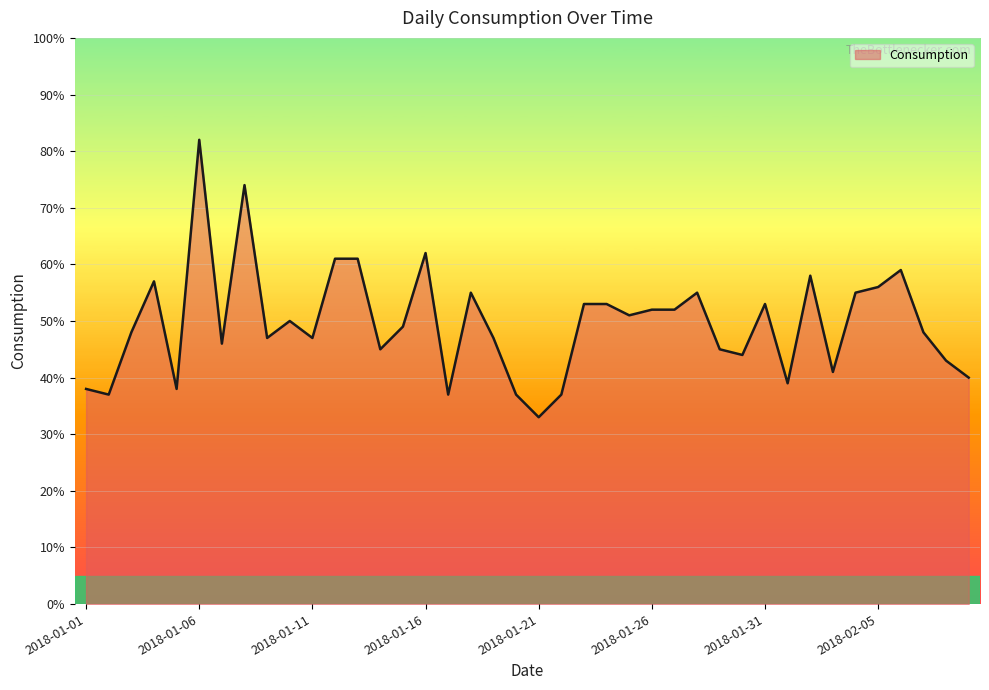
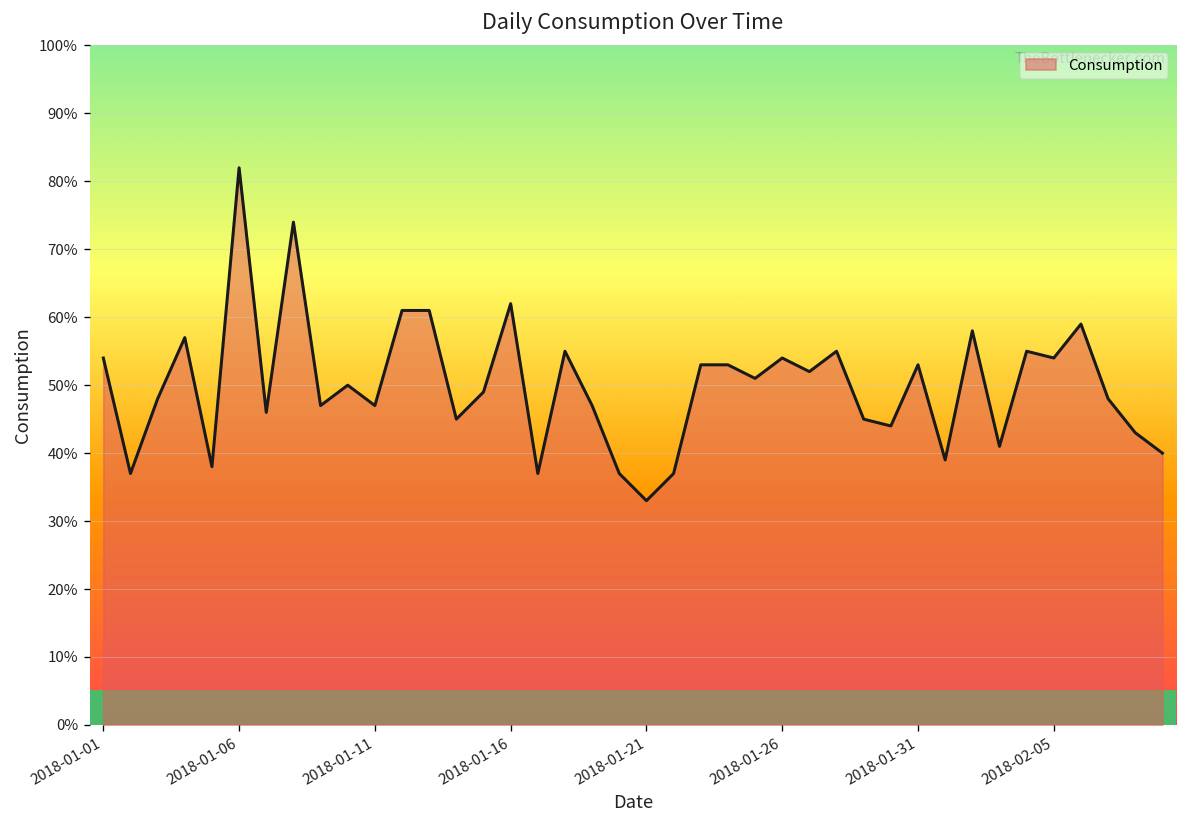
  {
-   "2018-01-01": "38%",
+   "2018-01-01": "54%",
    "2018-01-06": "82%",
    "2018-01-11": "47%",
    "2018-01-16": "62%",
    "2018-01-21": "33%",
-   "2018-01-26": "52%",
+   "2018-01-26": "54%",
    "2018-01-31": "53%",
-   "2018-02-05": "56%"
+   "2018-02-05": "54%"
  }
